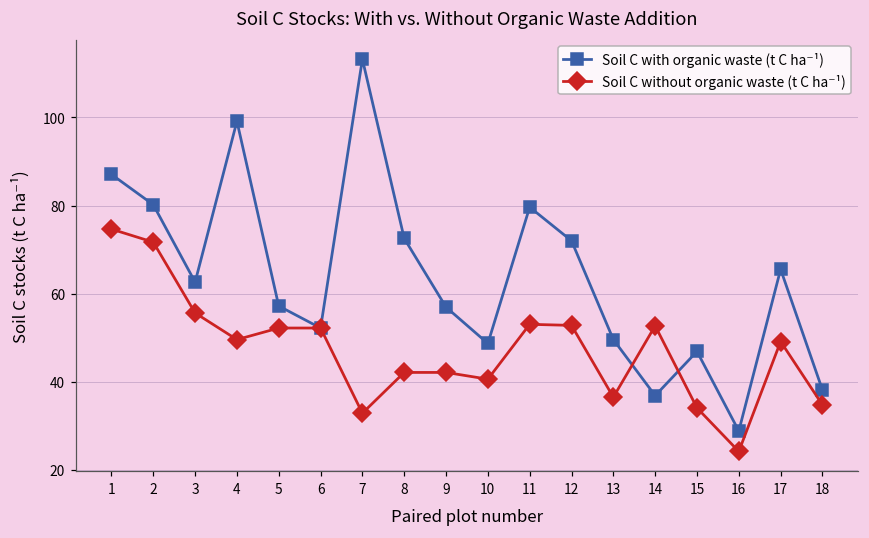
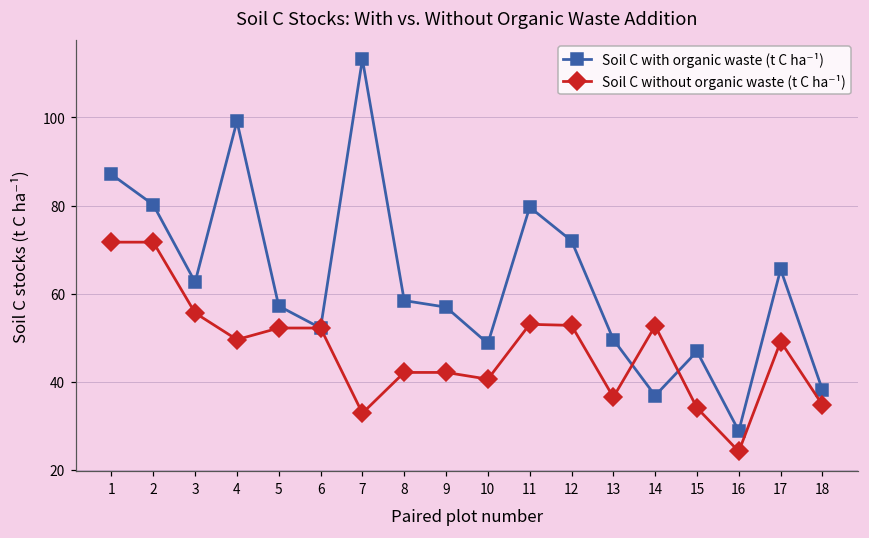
  {
    "Soil C with organic waste (t C ha⁻¹)": {
      "1": 87,
      "2": 80,
      "3": 63,
      "4": 99,
      "5": 57,
      "7": 113,
-     "8": 73,
+     "8": 58,
      "9": 57,
      "10": 49,
      "11": 80,
      "12": 72,
      "13": 50,
      "14": 37,
      "15": 47,
      "16": 29,
      "17": 66,
      "18": 38
    },
    "Soil C without organic waste (t C ha⁻¹)": {
-     "1": 75,
+     "1": 72,
      "2": 72,
      "3": 56,
      "4": 50,
      "5": 52,
      "7": 33,
      "8": 42,
      "9": 42,
      "10": 41,
      "11": 53,
      "12": 53,
      "13": 37,
      "14": 53,
      "15": 34,
      "16": 24,
      "17": 49,
      "18": 35
    }
  }
